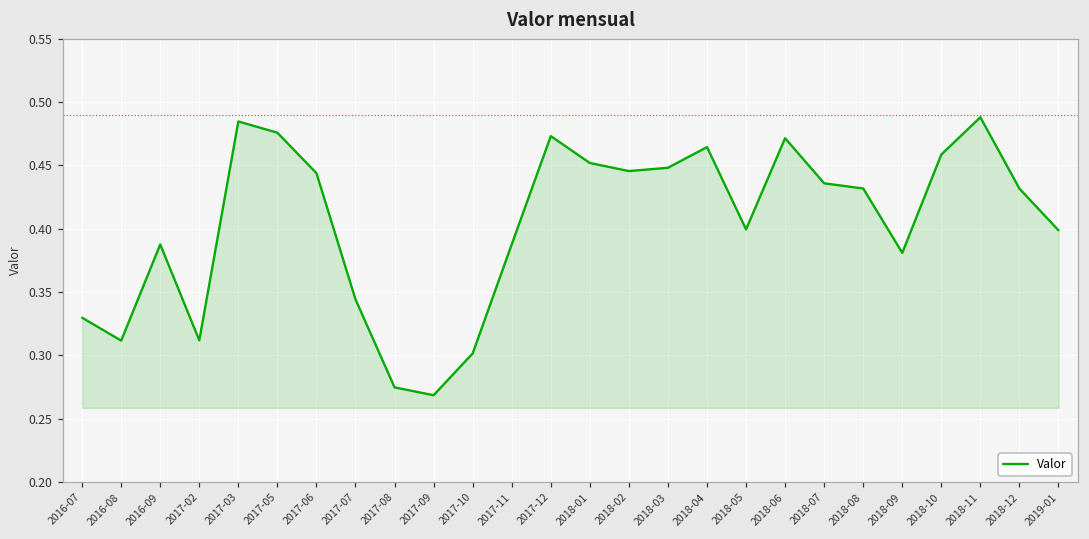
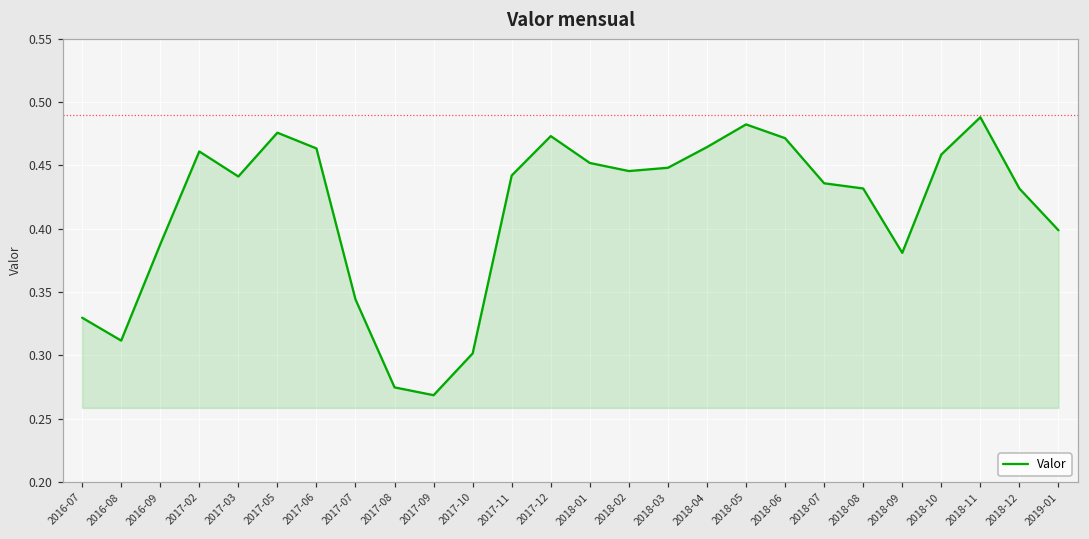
  {
    "2016-07": 0.330,
    "2016-08": 0.312,
    "2016-09": 0.388,
-   "2017-02": 0.312,
-   "2017-03": 0.485,
+   "2017-02": 0.461,
+   "2017-03": 0.441,
    "2017-05": 0.476,
-   "2017-06": 0.444,
+   "2017-06": 0.463,
    "2017-07": 0.344,
    "2017-08": 0.275,
    "2017-09": 0.269,
    "2017-10": 0.302,
-   "2017-11": 0.388,
+   "2017-11": 0.442,
    "2017-12": 0.473,
    "2018-01": 0.452,
    "2018-02": 0.445,
    "2018-03": 0.448,
    "2018-04": 0.464,
-   "2018-05": 0.399,
+   "2018-05": 0.482,
    "2018-06": 0.471,
    "2018-07": 0.436,
    "2018-08": 0.432,
    "2018-09": 0.381,
    "2018-10": 0.459,
    "2018-11": 0.488,
    "2018-12": 0.432,
    "2019-01": 0.399
  }
